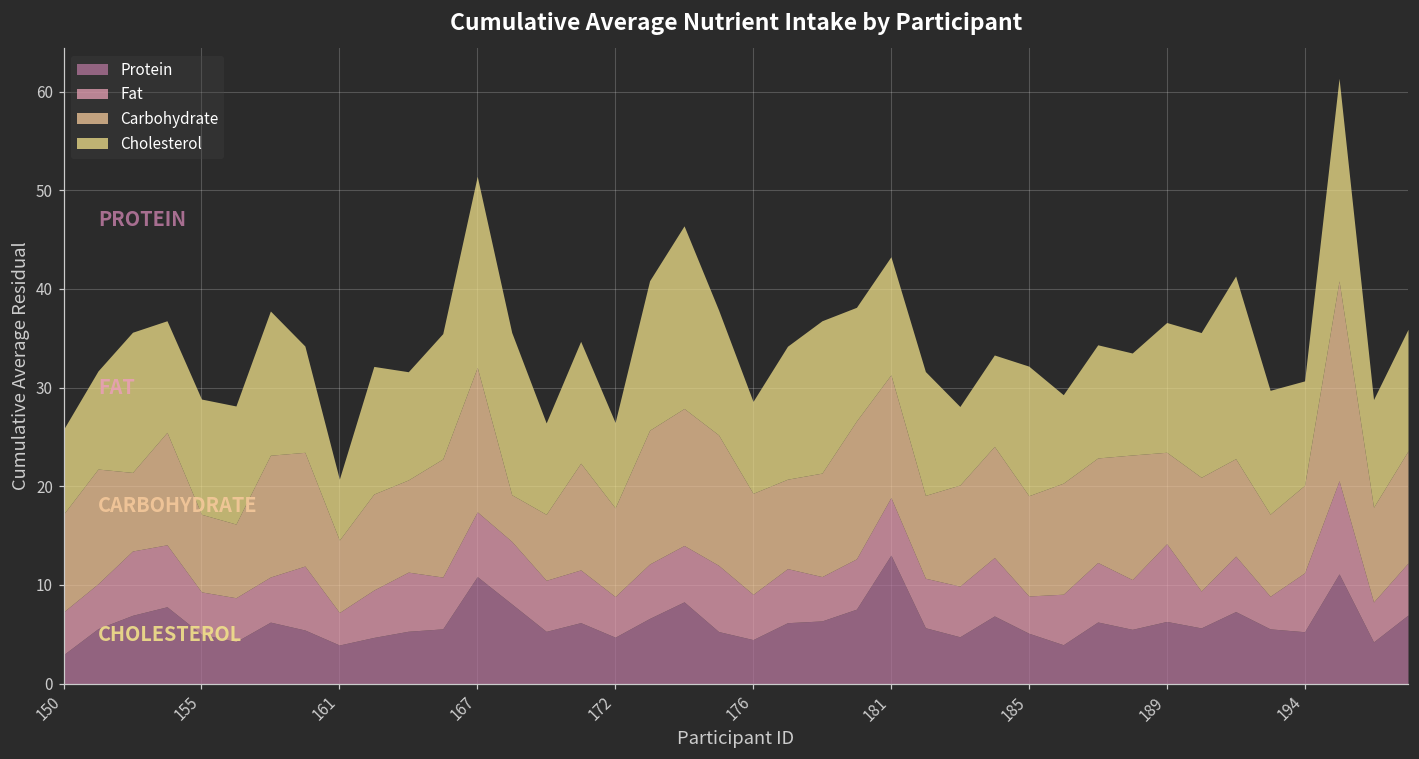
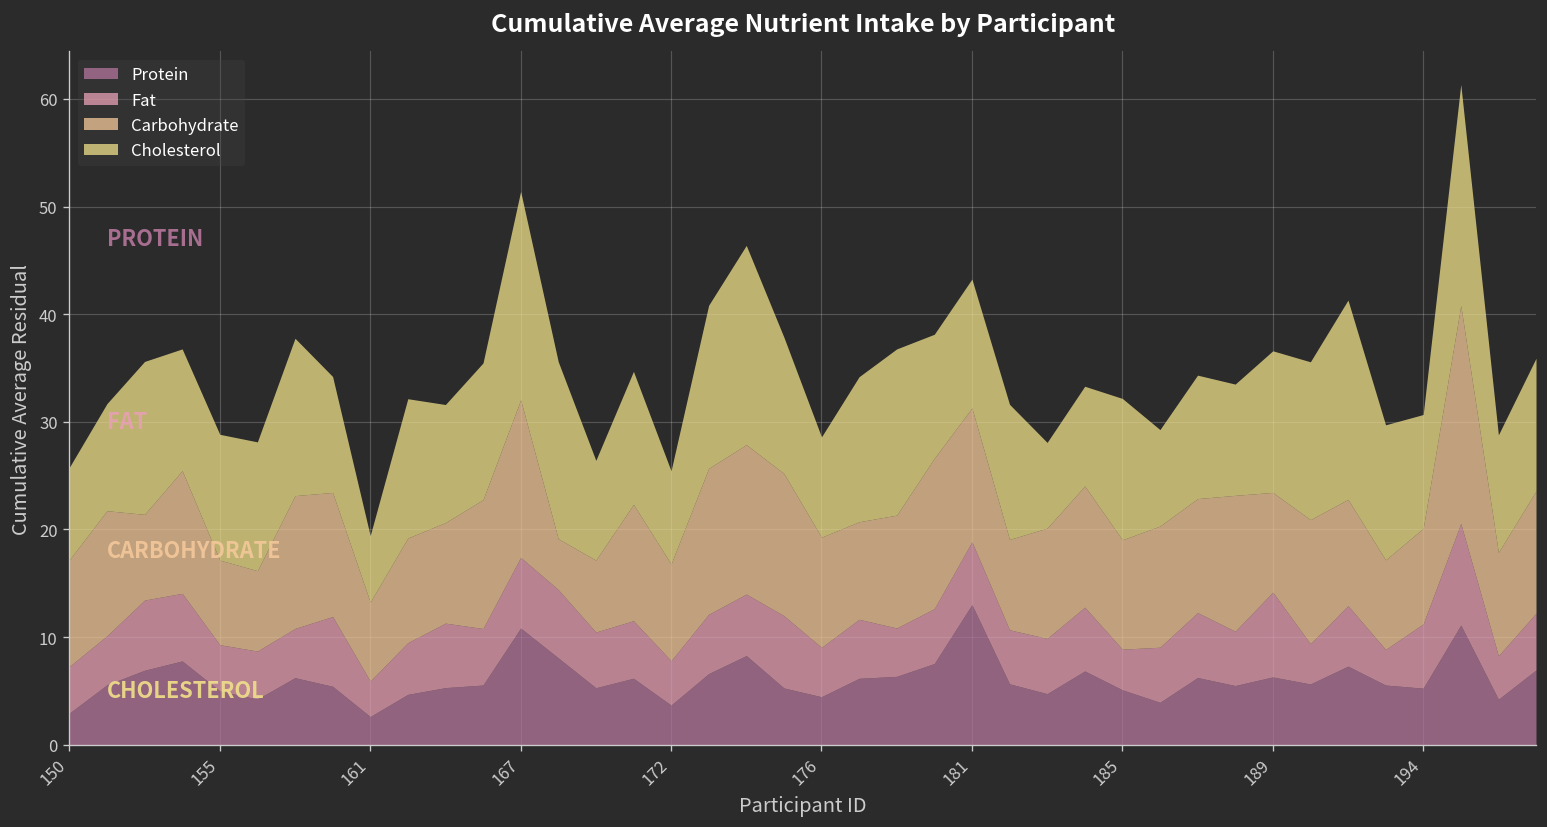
  {
    "Protein": {
      "150": 3,
      "155": 5,
-     "161": 4,
+     "161": 3,
      "167": 11,
-     "172": 5,
+     "172": 4,
      "176": 4,
      "181": 13,
      "185": 5,
      "189": 6,
      "194": 5
    }
  }
